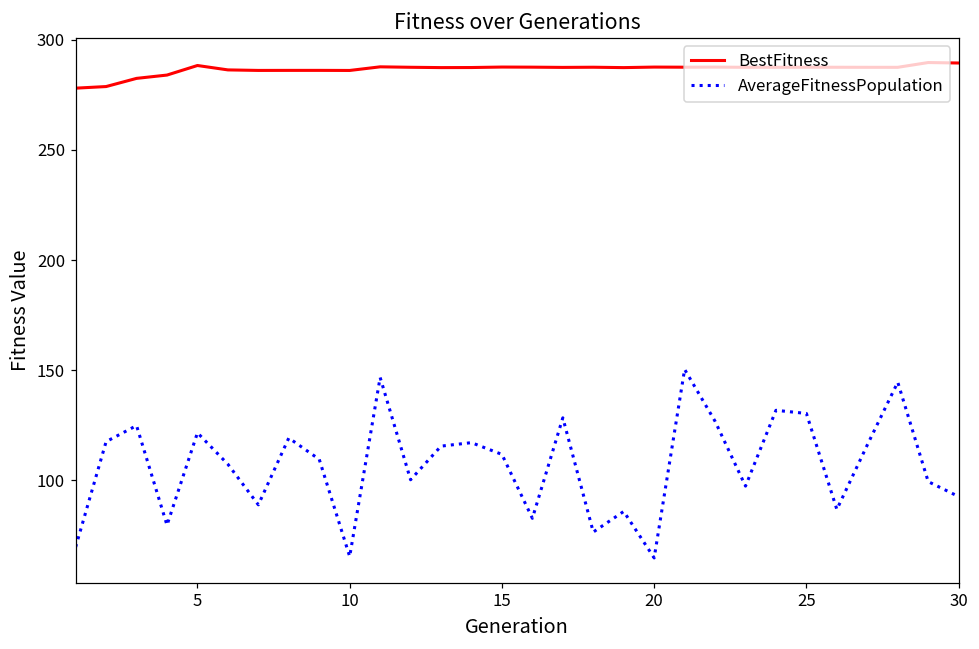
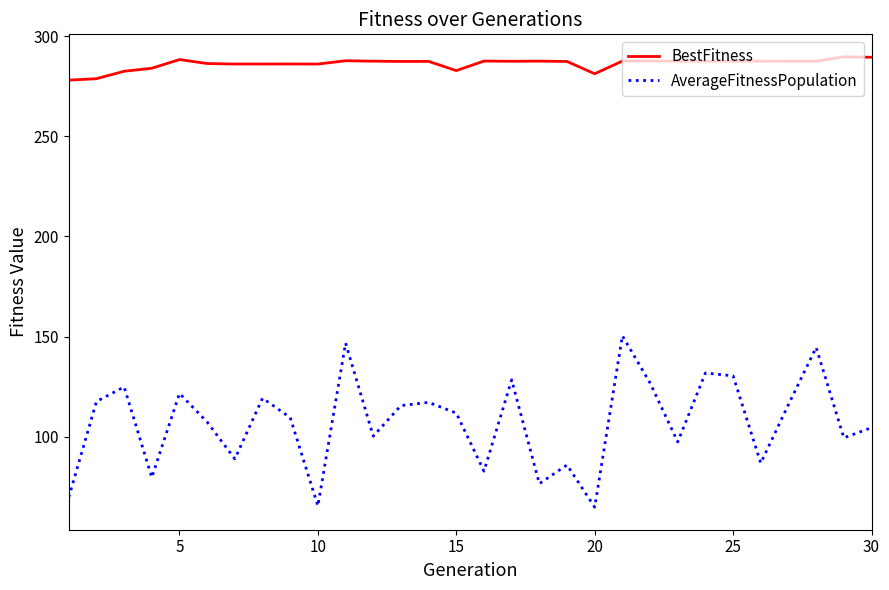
  {
    "BestFitness": {
      "5": 288,
      "10": 286,
-     "15": 288,
-     "20": 288,
+     "15": 283,
+     "20": 281,
      "30": 289
    },
    "AverageFitnessPopulation": {
      "5": 122,
      "10": 65,
      "15": 112,
      "20": 65,
      "25": 130,
-     "30": 93
+     "30": 104
    }
  }
